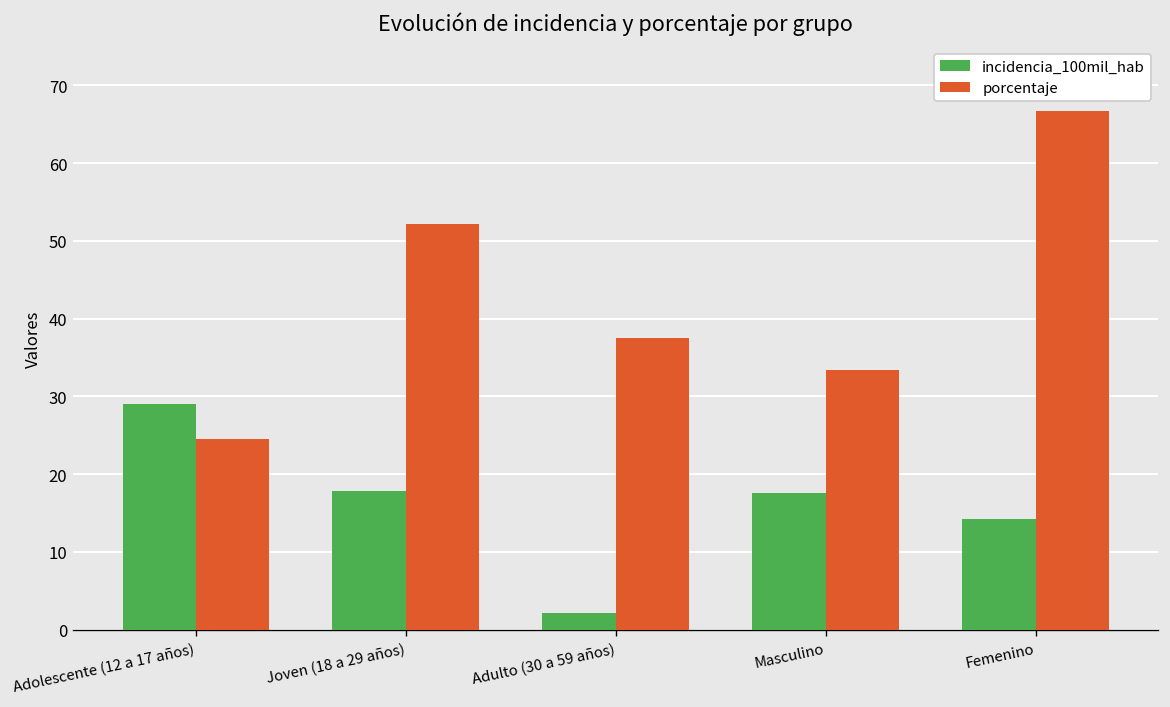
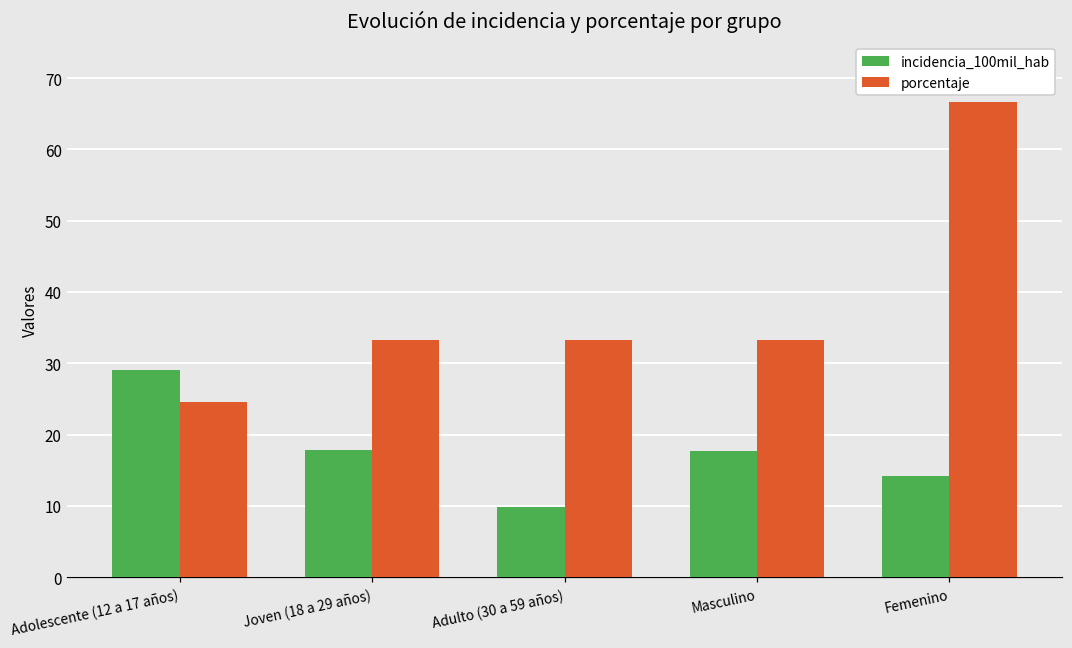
  {
    "incidencia_100mil_hab": {
      "Adolescente (12 a 17 años)": 29,
      "Joven (18 a 29 años)": 18,
-     "Adulto (30 a 59 años)": 2,
+     "Adulto (30 a 59 años)": 10,
      "Masculino": 18,
      "Femenino": 14
    },
    "porcentaje": {
      "Adolescente (12 a 17 años)": 25,
-     "Joven (18 a 29 años)": 52,
-     "Adulto (30 a 59 años)": 37,
+     "Joven (18 a 29 años)": 33,
+     "Adulto (30 a 59 años)": 33,
      "Masculino": 33,
      "Femenino": 67
    }
  }
